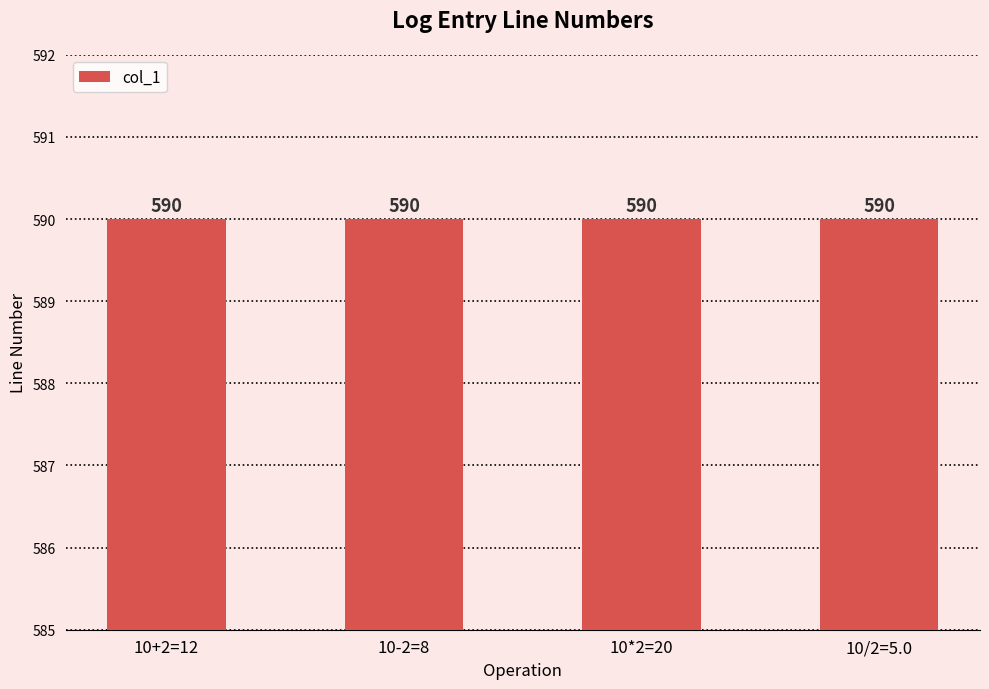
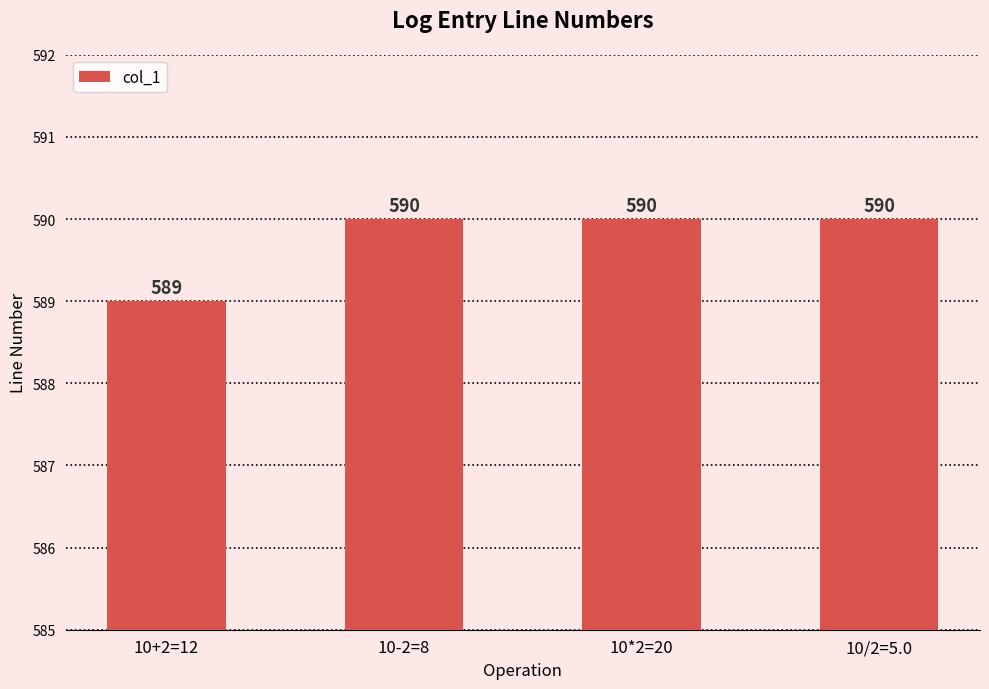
  {
-   "10+2=12": 590,
+   "10+2=12": 589,
    "10-2=8": 590,
    "10*2=20": 590,
    "10/2=5.0": 590
  }
